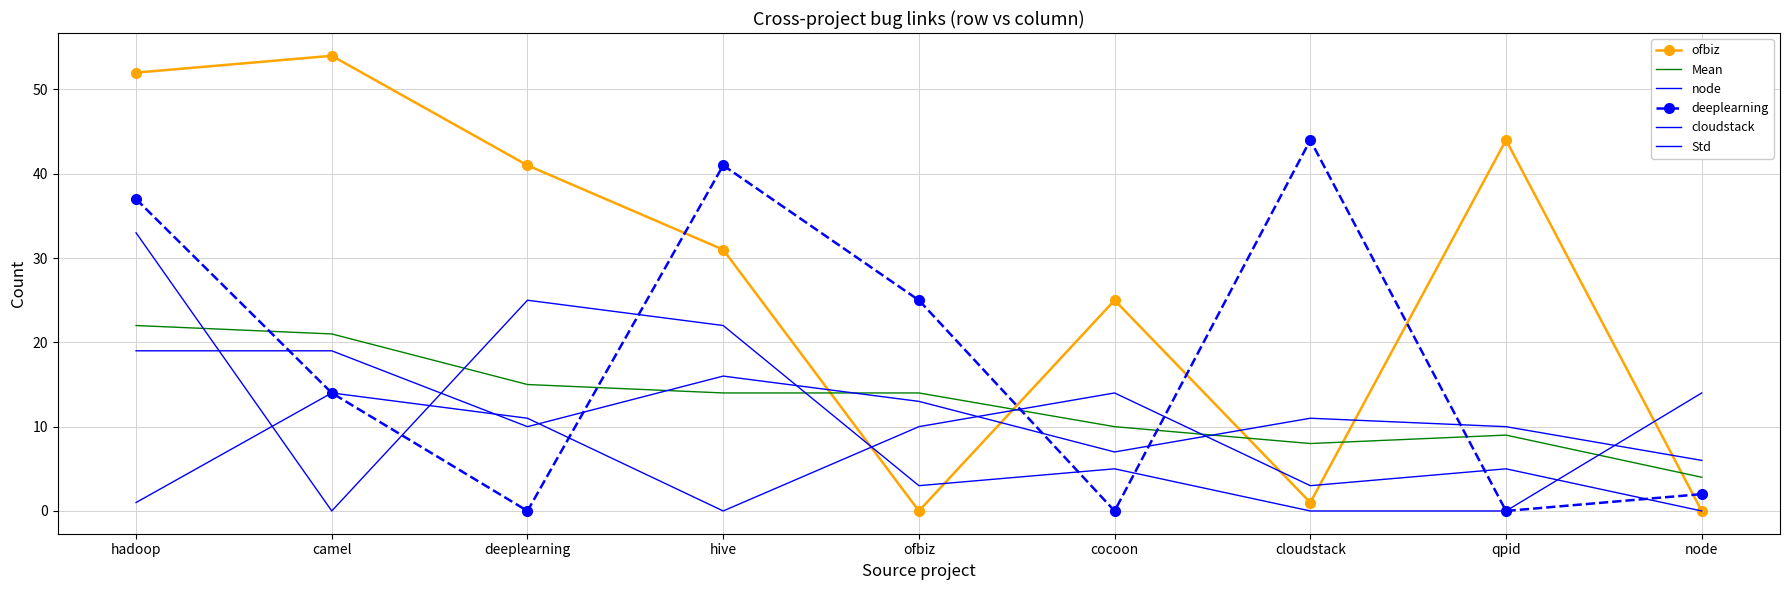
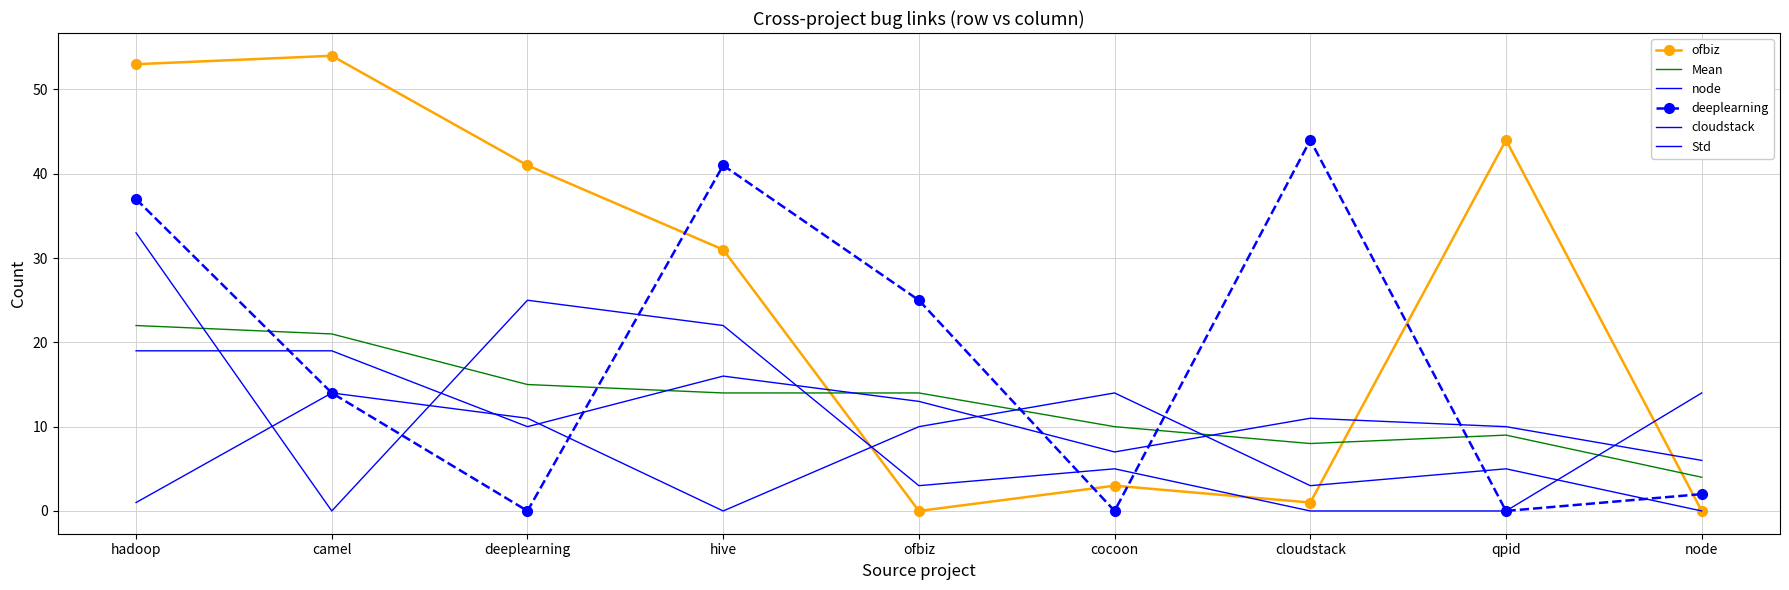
  {
    "ofbiz": {
-     "hadoop": 52,
+     "hadoop": 53,
      "camel": 54,
      "deeplearning": 41,
      "hive": 31,
      "ofbiz": 0,
-     "cocoon": 25,
+     "cocoon": 3,
      "cloudstack": 1,
      "qpid": 44
    },
    "Mean": {
      "hadoop": 22,
      "camel": 21,
      "deeplearning": 15,
      "hive": 14,
      "ofbiz": 14,
      "cocoon": 10,
      "cloudstack": 8,
      "qpid": 9,
      "node": 4
    }
  }
